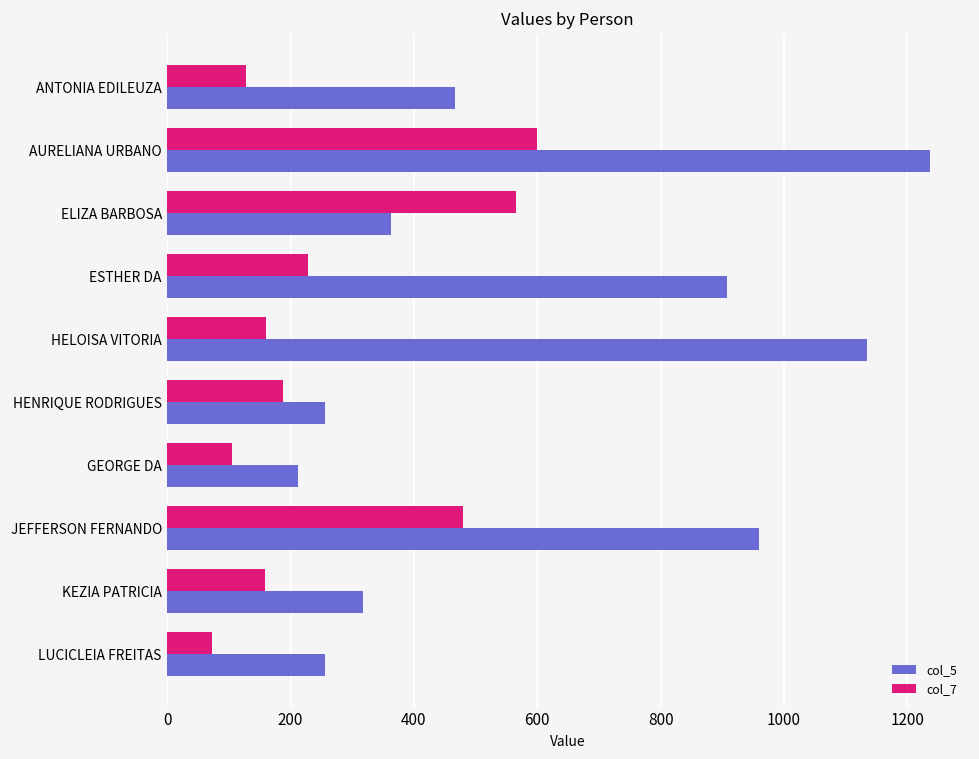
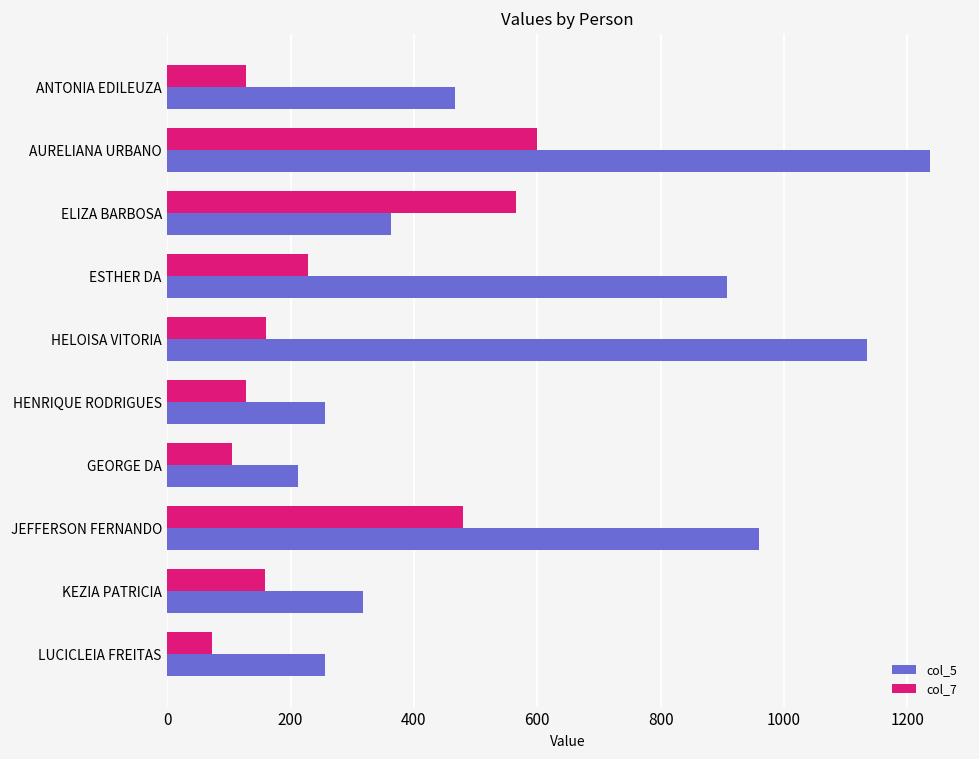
  {
    "col_5": {
      "ANTONIA EDILEUZA": 470,
      "AURELIANA URBANO": 1240,
      "ELIZA BARBOSA": 360,
      "ESTHER DA": 910,
      "HELOISA VITORIA": 1130,
      "HENRIQUE RODRIGUES": 260,
      "GEORGE DA": 210,
      "JEFFERSON FERNANDO": 960,
      "KEZIA PATRICIA": 320,
      "LUCICLEIA FREITAS": 260
    },
    "col_7": {
      "ANTONIA EDILEUZA": 130,
      "AURELIANA URBANO": 600,
      "ELIZA BARBOSA": 560,
      "ESTHER DA": 230,
      "HELOISA VITORIA": 160,
-     "HENRIQUE RODRIGUES": 190,
+     "HENRIQUE RODRIGUES": 130,
      "GEORGE DA": 110,
      "JEFFERSON FERNANDO": 480,
      "KEZIA PATRICIA": 160,
      "LUCICLEIA FREITAS": 70
    }
  }
